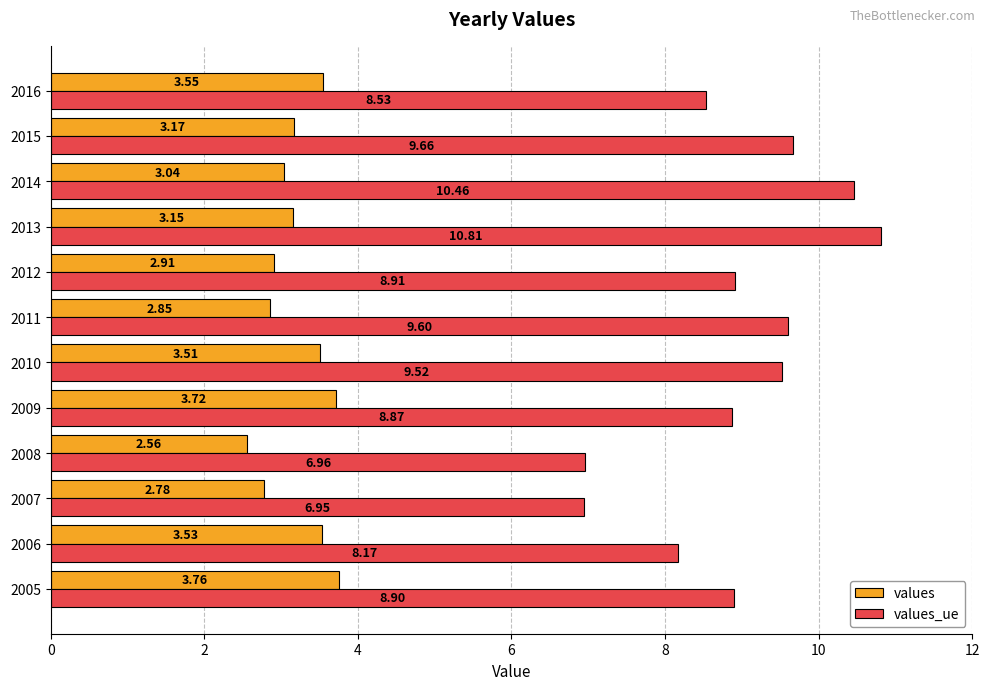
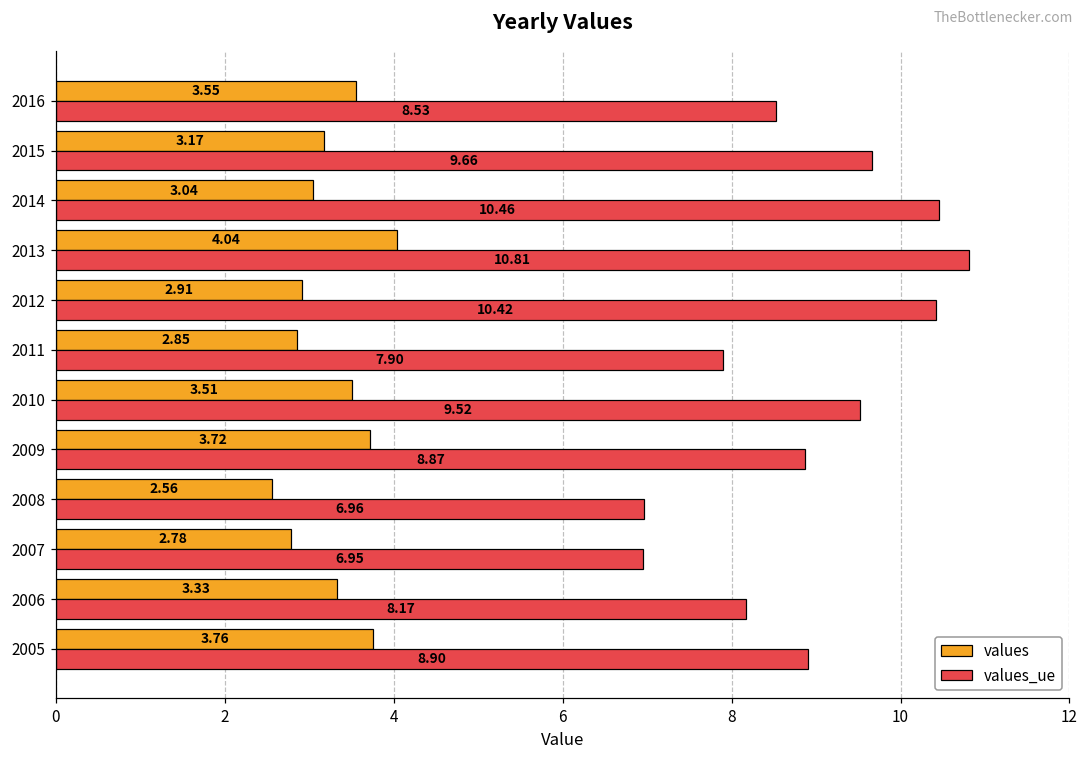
  {
    "values": {
      "2016": 3.55,
      "2015": 3.17,
      "2014": 3.04,
-     "2013": 3.15,
+     "2013": 4.04,
      "2012": 2.91,
      "2011": 2.85,
      "2010": 3.51,
      "2009": 3.72,
      "2008": 2.56,
      "2007": 2.78,
-     "2006": 3.53,
+     "2006": 3.33,
      "2005": 3.76
    },
    "values_ue": {
      "2016": 8.53,
      "2015": 9.66,
      "2014": 10.46,
      "2013": 10.81,
-     "2012": 8.91,
-     "2011": 9.60,
+     "2012": 10.42,
+     "2011": 7.90,
      "2010": 9.52,
      "2009": 8.87,
      "2008": 6.96,
      "2007": 6.95,
      "2006": 8.17,
      "2005": 8.90
    }
  }
